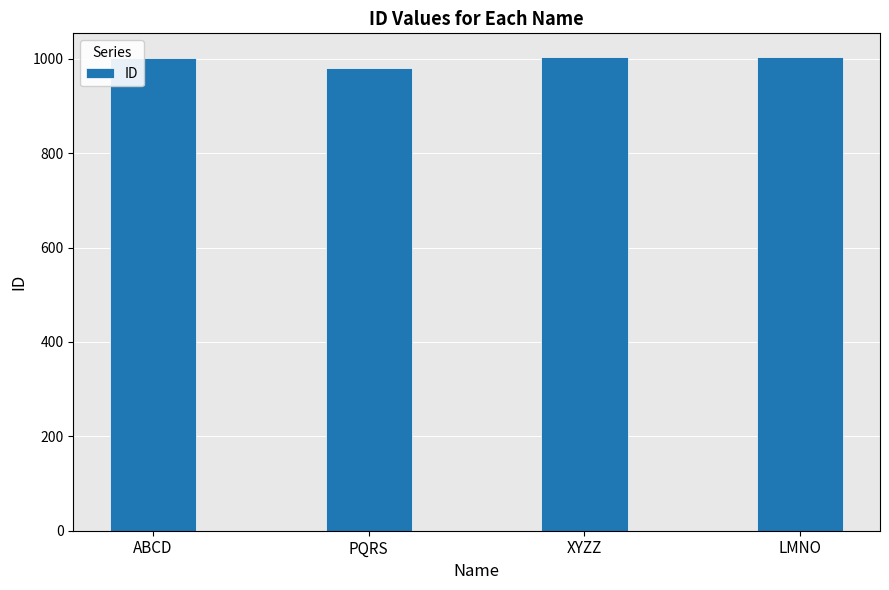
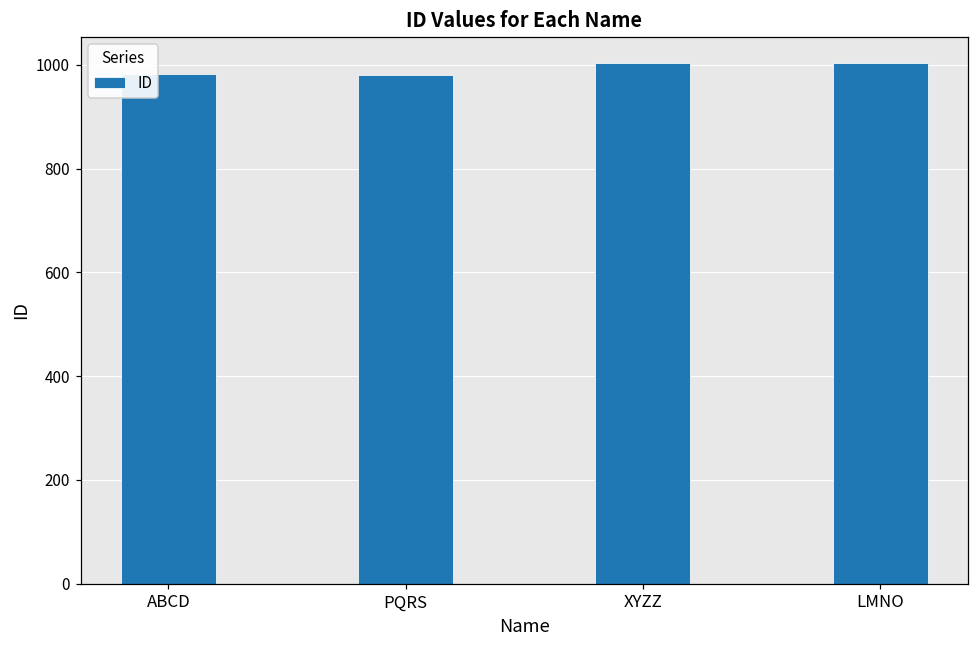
  {
-   "ABCD": 1000,
+   "ABCD": 980,
    "PQRS": 980,
    "XYZZ": 1000,
    "LMNO": 1000
  }
